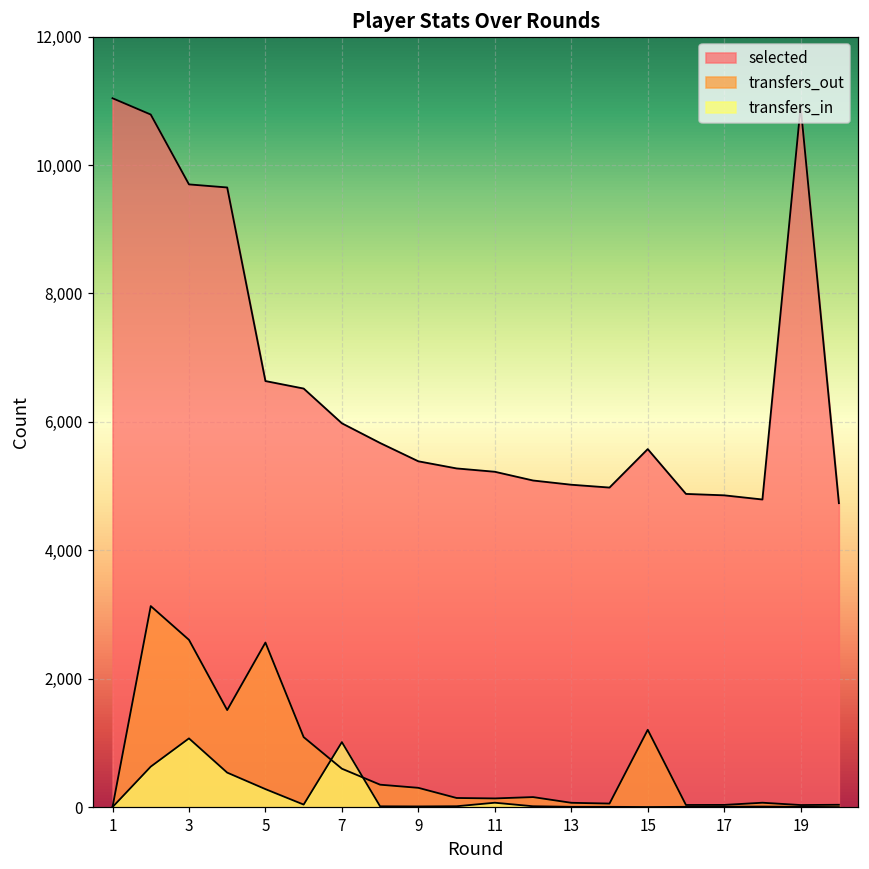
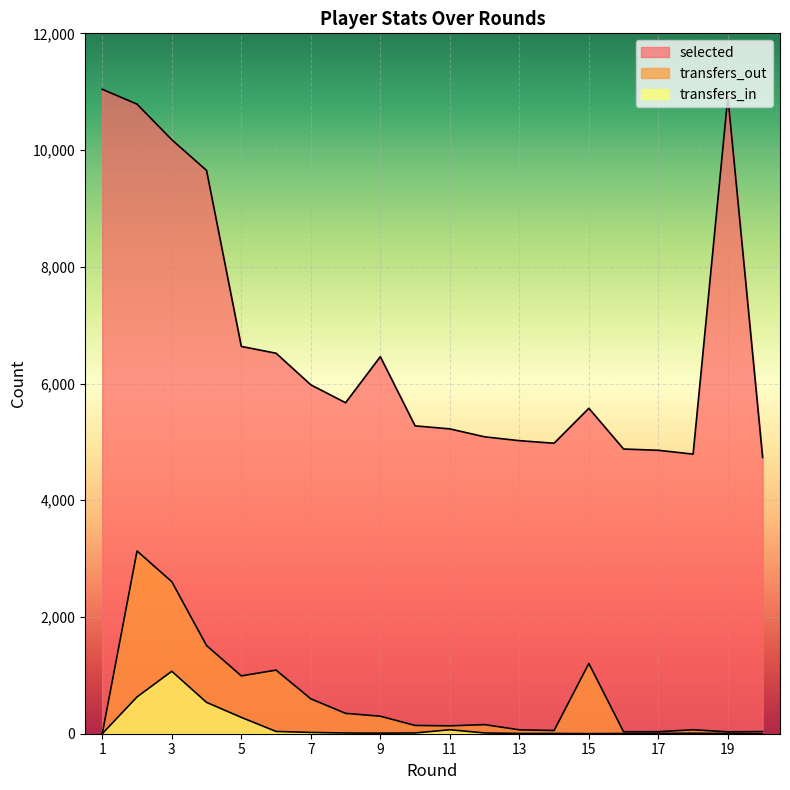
  {
    "selected": {
      "1": "11,000",
-     "3": "9,700",
+     "3": "10,200",
      "5": "6,600",
      "7": "6,000",
-     "9": "5,400",
+     "9": "6,500",
      "11": "5,200",
      "13": "5,000",
      "15": "5,600",
      "17": "4,900"
    },
    "transfers_out": {
      "3": "2,600",
-     "5": "2,600",
+     "5": "1,000",
      "7": "600",
      "9": "300",
      "11": "100",
      "13": "100",
      "15": "1,200"
    },
    "transfers_in": {
      "3": "1,100",
      "5": "300",
-     "7": "1,000",
+     "7": "0",
      "9": "0",
      "11": "100",
      "13": "0",
      "15": "0"
    }
  }
